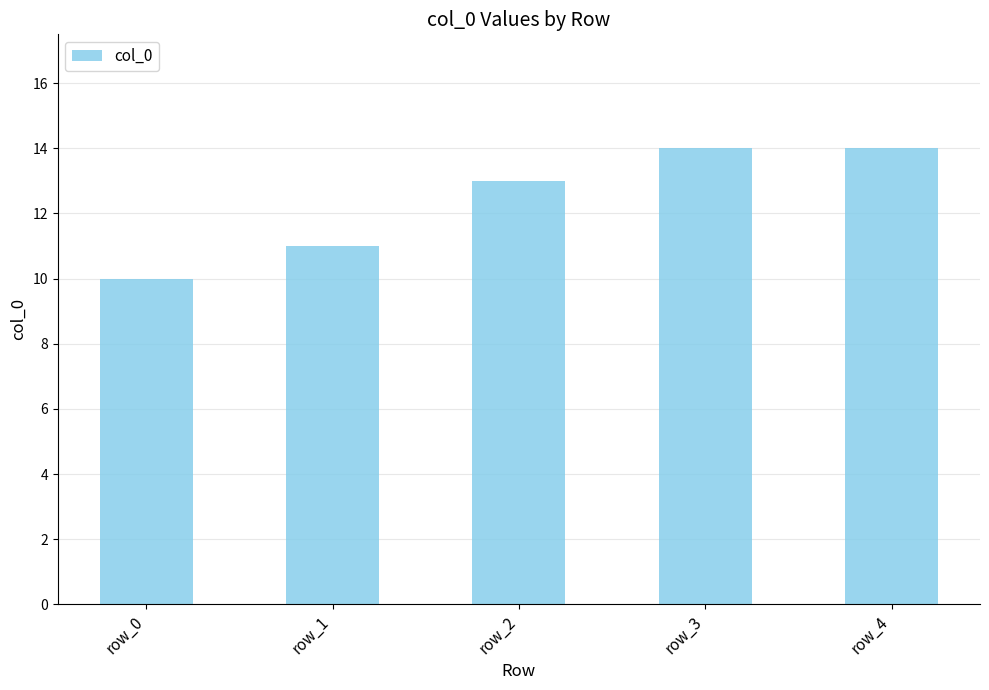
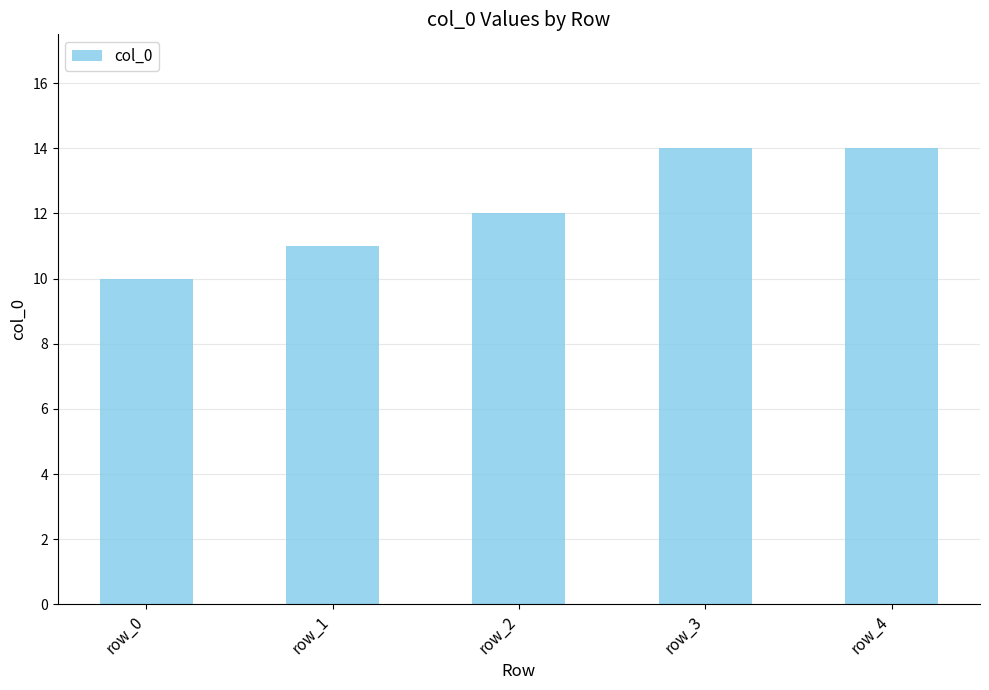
  {
    "row_0": 10,
    "row_1": 11,
-   "row_2": 13,
+   "row_2": 12,
    "row_3": 14,
    "row_4": 14
  }
